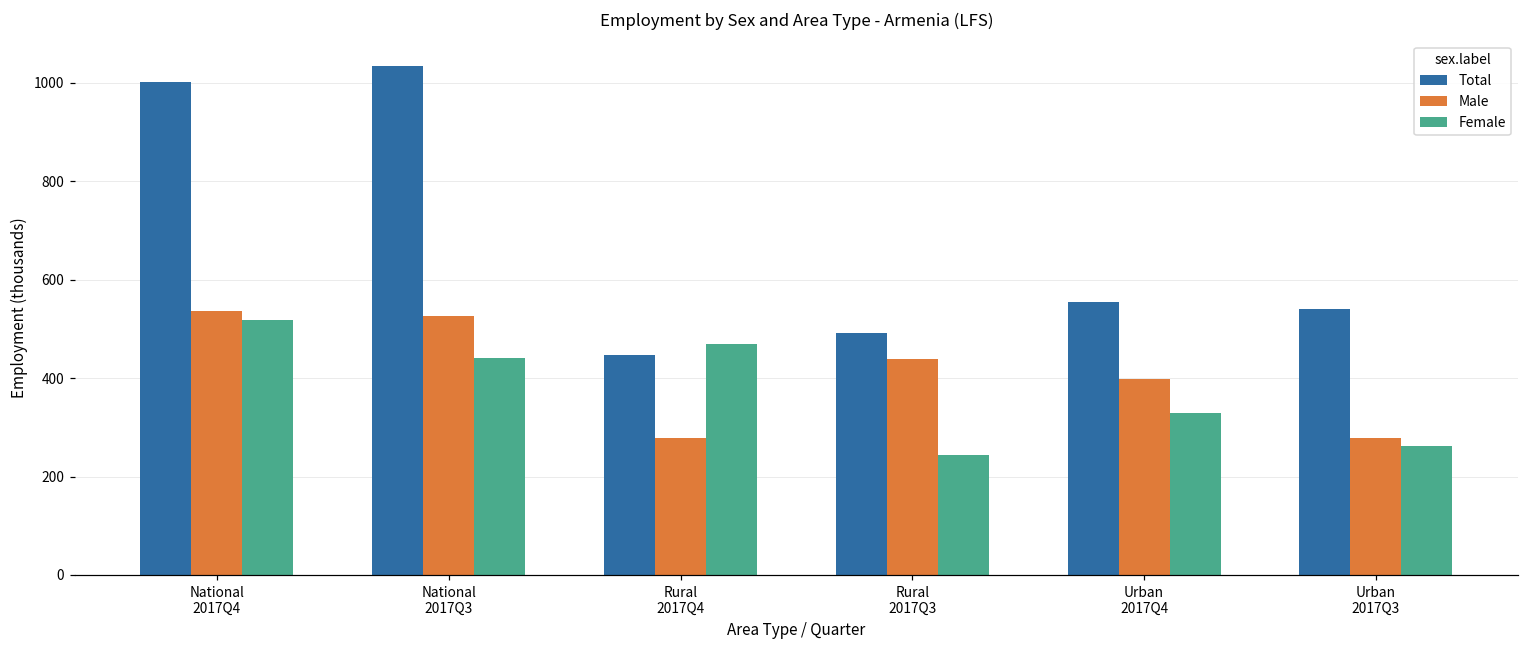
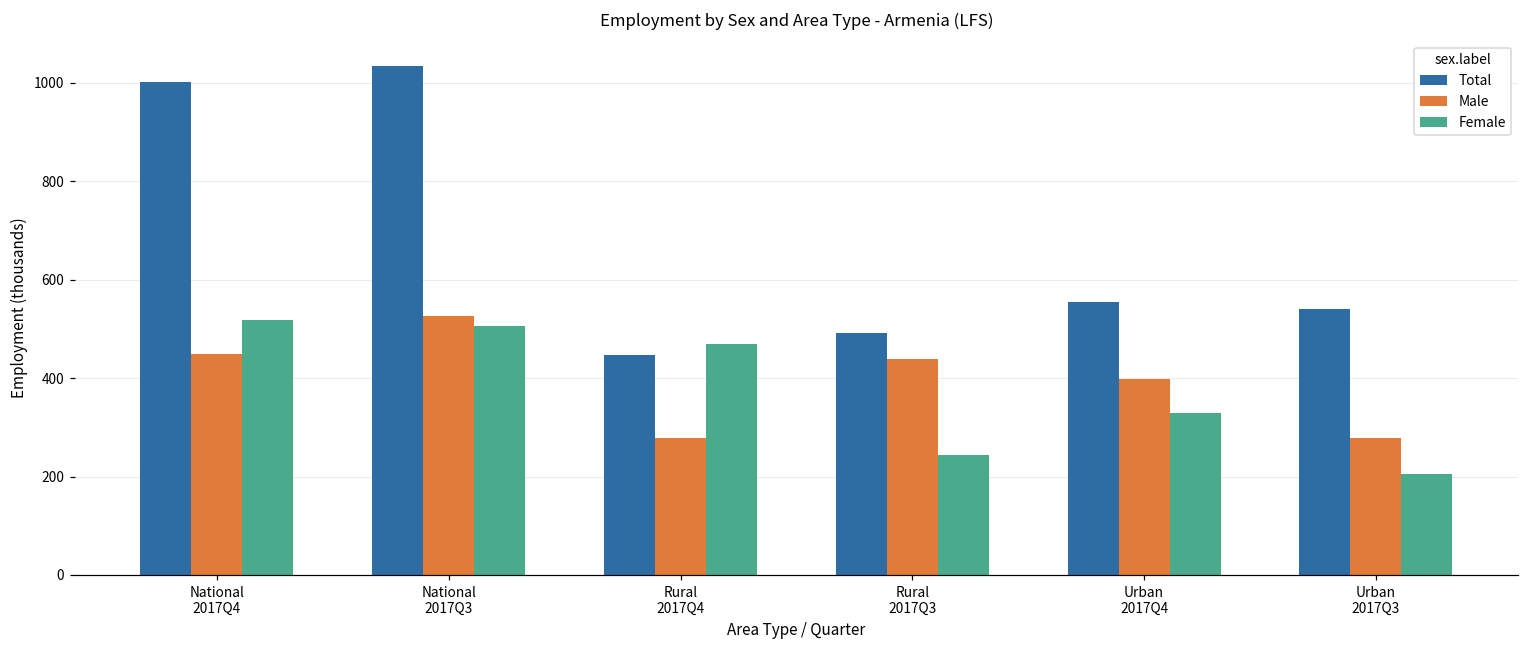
  {
    "Total": {
      "National 2017Q4": 1000,
      "National 2017Q3": 1030,
      "Rural 2017Q4": 450,
      "Rural 2017Q3": 490,
      "Urban 2017Q4": 550,
      "Urban 2017Q3": 540
    },
    "Male": {
-     "National 2017Q4": 540,
+     "National 2017Q4": 450,
      "National 2017Q3": 530,
      "Rural 2017Q4": 280,
      "Rural 2017Q3": 440,
      "Urban 2017Q4": 400,
      "Urban 2017Q3": 280
    },
    "Female": {
      "National 2017Q4": 520,
-     "National 2017Q3": 440,
+     "National 2017Q3": 510,
      "Rural 2017Q4": 470,
      "Rural 2017Q3": 240,
      "Urban 2017Q4": 330,
-     "Urban 2017Q3": 260
+     "Urban 2017Q3": 210
    }
  }
